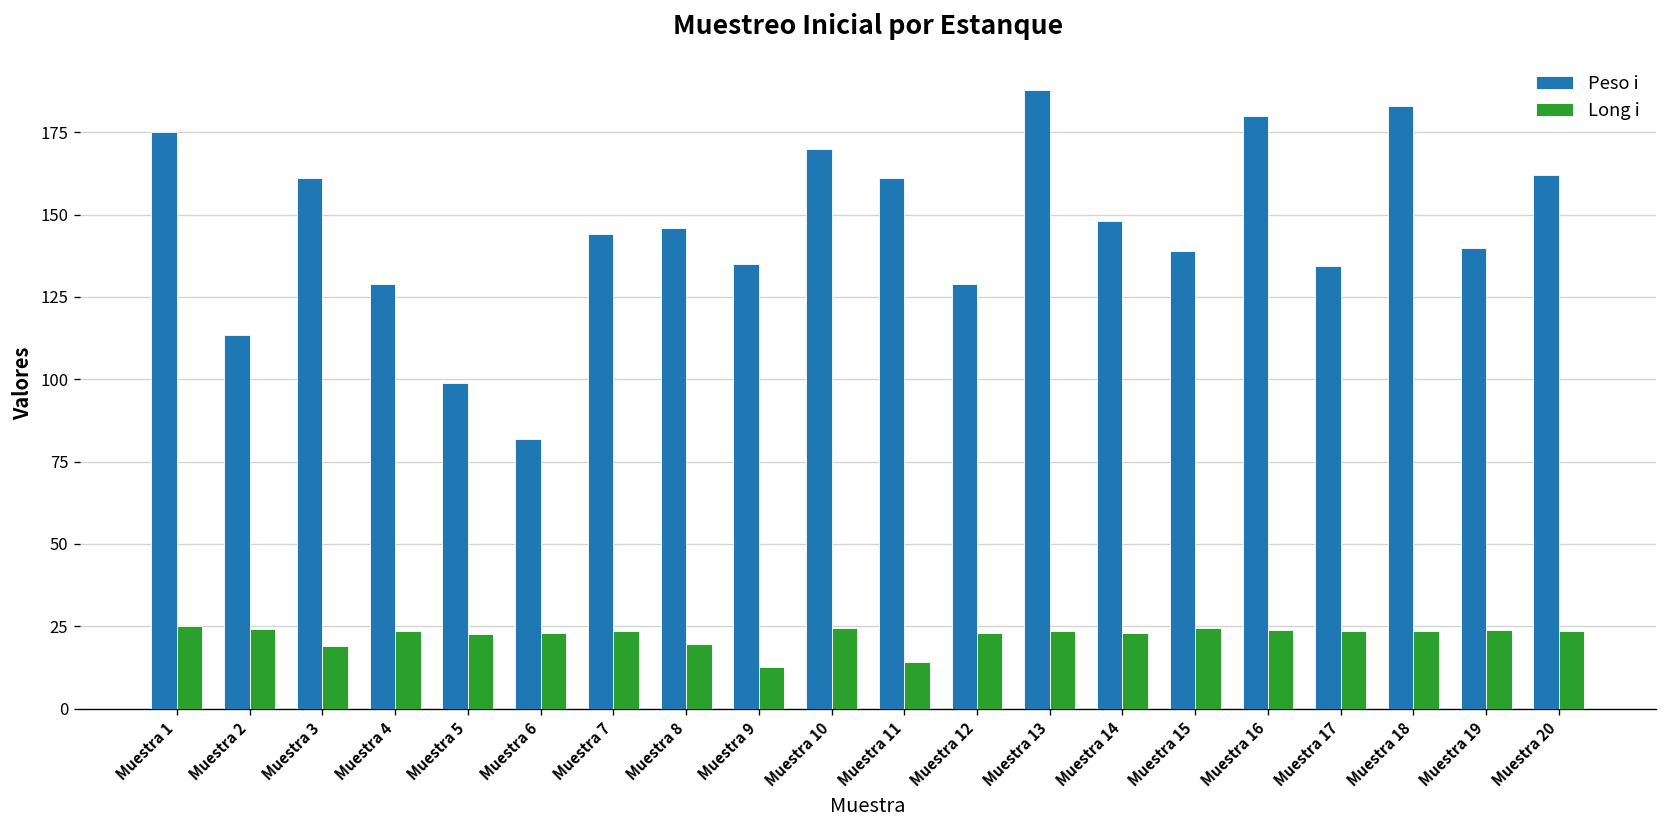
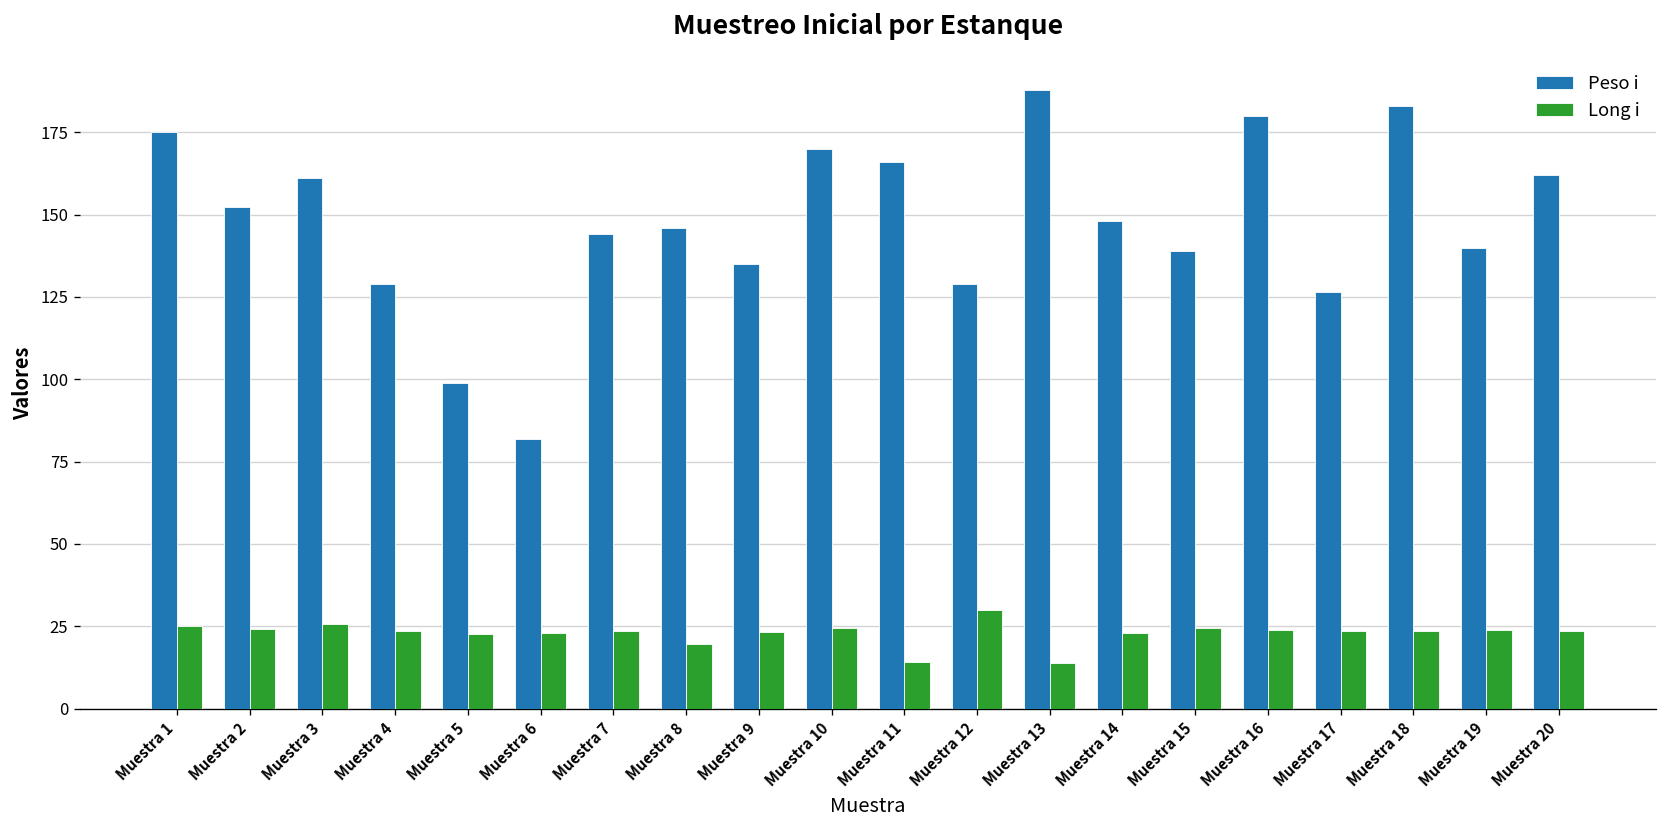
  {
    "Peso i": {
      "Muestra 1": 175,
-     "Muestra 2": 114,
+     "Muestra 2": 152,
      "Muestra 3": 161,
      "Muestra 4": 129,
      "Muestra 5": 99,
      "Muestra 6": 82,
      "Muestra 7": 144,
      "Muestra 8": 146,
      "Muestra 9": 135,
      "Muestra 10": 170,
-     "Muestra 11": 161,
+     "Muestra 11": 166,
      "Muestra 12": 129,
      "Muestra 13": 188,
      "Muestra 14": 148,
      "Muestra 15": 139,
      "Muestra 16": 180,
-     "Muestra 17": 135,
+     "Muestra 17": 127,
      "Muestra 18": 183,
      "Muestra 19": 140,
      "Muestra 20": 162
    },
    "Long i": {
      "Muestra 1": 25,
      "Muestra 2": 24,
-     "Muestra 3": 19,
+     "Muestra 3": 26,
      "Muestra 4": 24,
      "Muestra 5": 23,
      "Muestra 6": 23,
      "Muestra 7": 24,
      "Muestra 8": 20,
-     "Muestra 9": 13,
+     "Muestra 9": 23,
      "Muestra 10": 25,
      "Muestra 11": 14,
-     "Muestra 12": 23,
-     "Muestra 13": 24,
+     "Muestra 12": 30,
+     "Muestra 13": 14,
      "Muestra 14": 23,
      "Muestra 15": 25,
      "Muestra 16": 24,
      "Muestra 17": 24,
      "Muestra 18": 24,
      "Muestra 19": 24,
      "Muestra 20": 24
    }
  }
